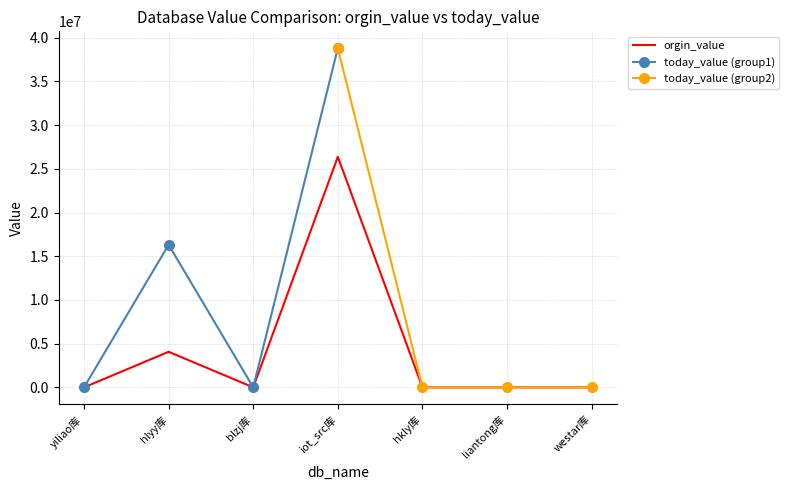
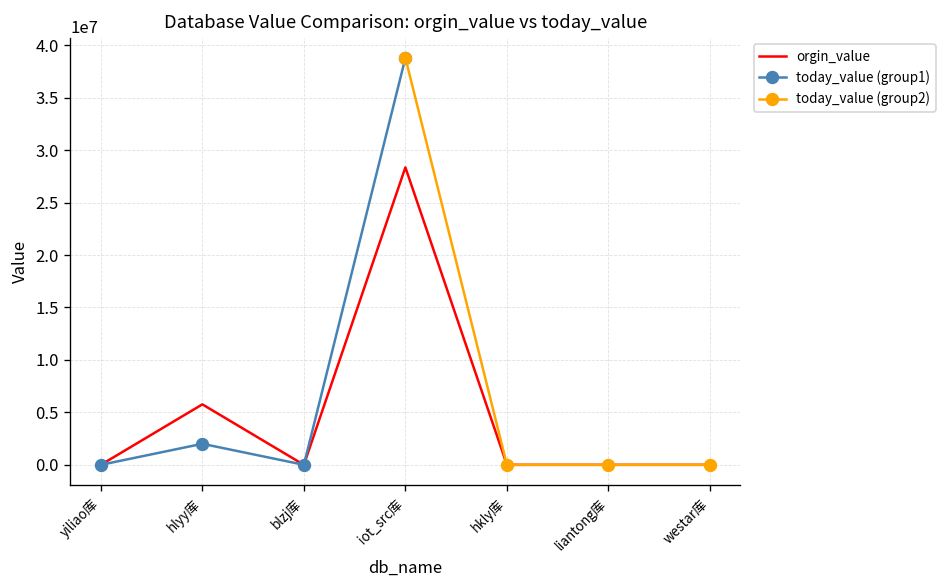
  {
    "orgin_value": {
-     "hlyy库": 4000000,
-     "iot_src库": 26000000
+     "hlyy库": 6000000,
+     "iot_src库": 28000000
    },
    "today_value (group1)": {
-     "hlyy库": 16000000
+     "hlyy库": 2000000
    }
  }
